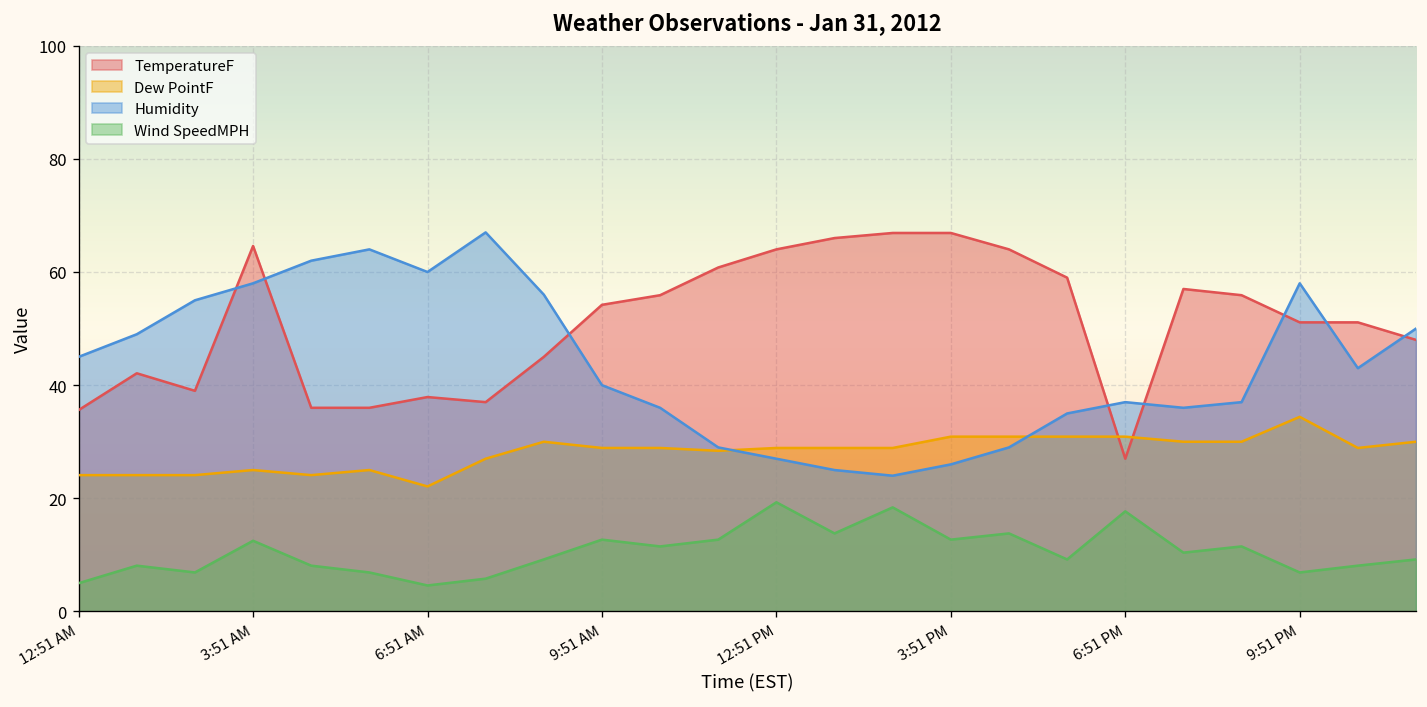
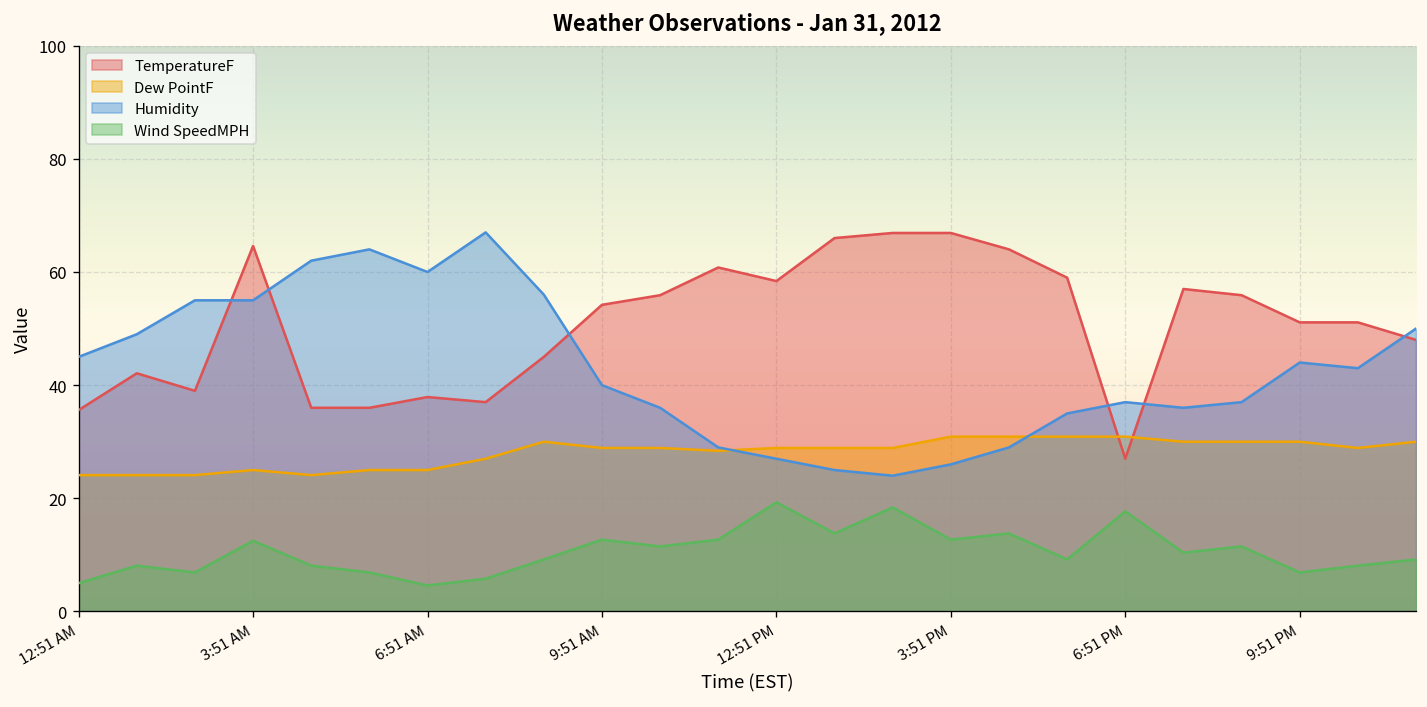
  {
    "TemperatureF": {
      "12:51 AM": 36,
      "3:51 AM": 65,
      "6:51 AM": 38,
      "9:51 AM": 54,
-     "12:51 PM": 64,
+     "12:51 PM": 58,
      "3:51 PM": 67,
      "6:51 PM": 27,
      "9:51 PM": 51
    },
    "Dew PointF": {
      "12:51 AM": 24,
      "3:51 AM": 25,
-     "6:51 AM": 22,
+     "6:51 AM": 25,
      "9:51 AM": 29,
      "12:51 PM": 29,
      "3:51 PM": 31,
      "6:51 PM": 31,
-     "9:51 PM": 34
+     "9:51 PM": 30
    },
    "Humidity": {
      "12:51 AM": 45,
-     "3:51 AM": 58,
+     "3:51 AM": 55,
      "6:51 AM": 60,
      "9:51 AM": 40,
      "12:51 PM": 27,
      "3:51 PM": 26,
      "6:51 PM": 37,
-     "9:51 PM": 58
+     "9:51 PM": 44
    },
    "Wind SpeedMPH": {
      "12:51 AM": 5,
      "3:51 AM": 13,
      "6:51 AM": 5,
      "9:51 AM": 13,
      "12:51 PM": 19,
      "3:51 PM": 13,
      "6:51 PM": 18,
      "9:51 PM": 7
    }
  }
